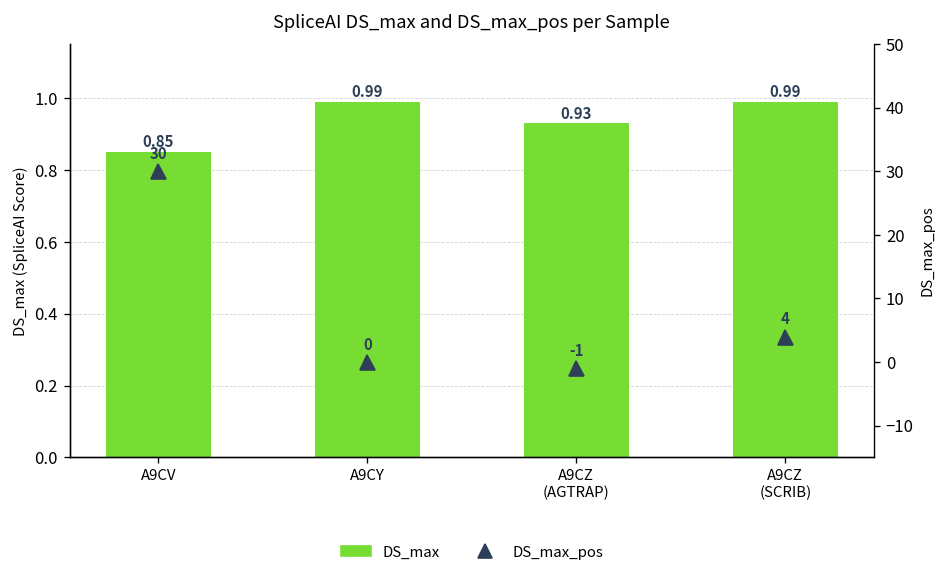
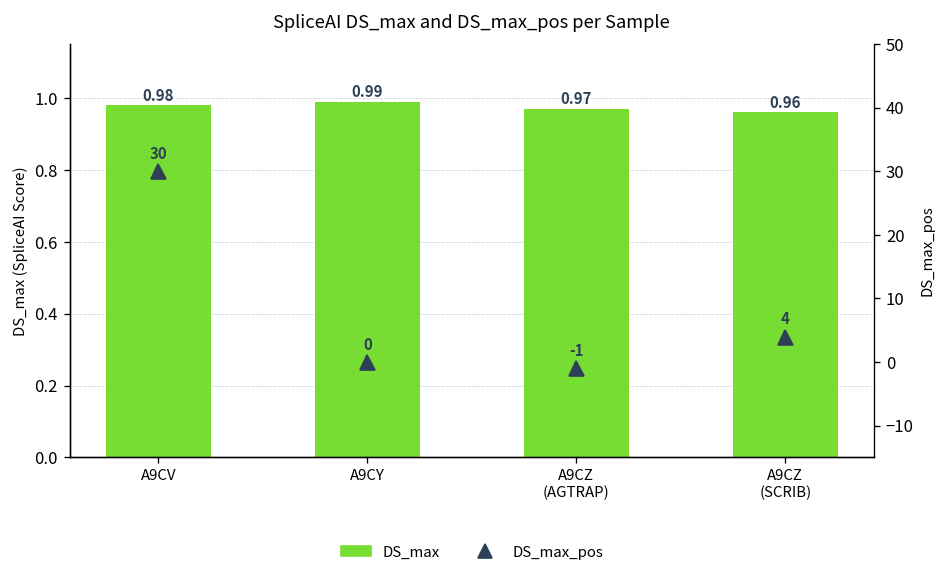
  {
    "DS_max": {
-     "A9CV": 0.85,
+     "A9CV": 0.98,
      "A9CY": 0.99,
-     "A9CZ (AGTRAP)": 0.93,
-     "A9CZ (SCRIB)": 0.99
+     "A9CZ (AGTRAP)": 0.97,
+     "A9CZ (SCRIB)": 0.96
    },
    "DS_max_pos": {
      "A9CV": 30,
      "A9CY": 0,
      "A9CZ (AGTRAP)": -1,
      "A9CZ (SCRIB)": 4
    }
  }
